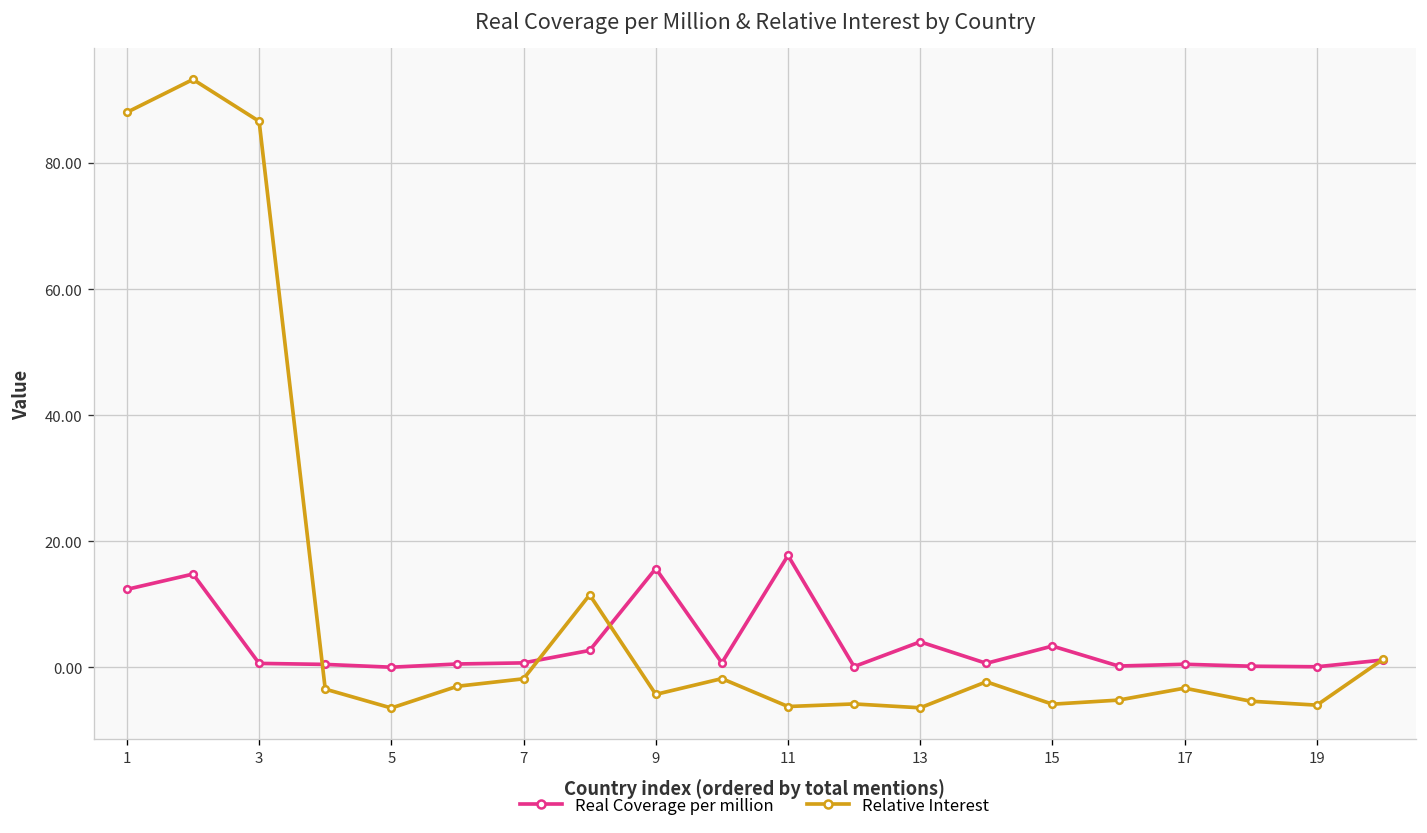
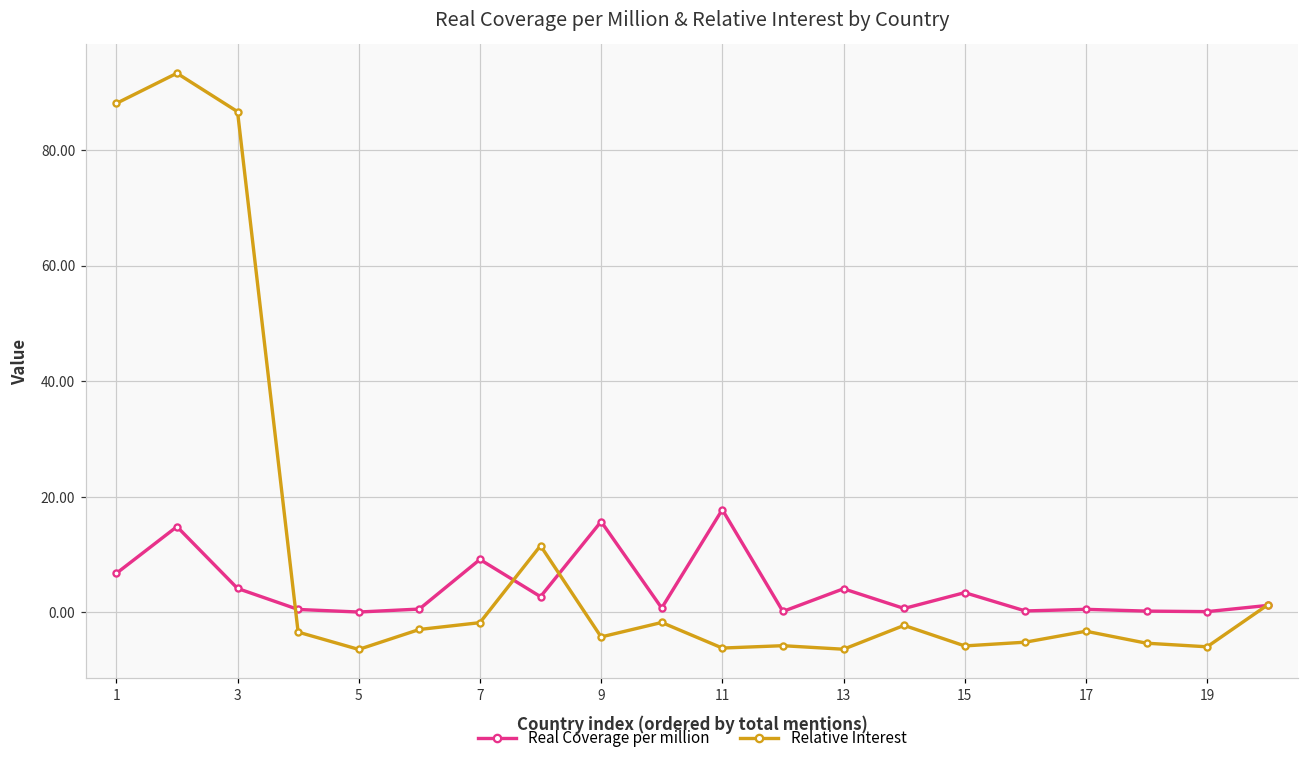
  {
    "Real Coverage per million": {
-     "1": 12,
-     "3": 1,
+     "1": 7,
+     "3": 4,
      "5": 0,
-     "7": 1,
+     "7": 9,
      "9": 16,
      "11": 18,
      "13": 4,
      "15": 3,
      "17": 1,
      "19": 0
    },
    "Relative Interest": {
      "1": 88,
      "3": 87,
      "5": -6,
      "7": -2,
      "9": -4,
      "11": -6,
      "13": -6,
      "15": -6,
      "17": -3,
      "19": -6
    }
  }
